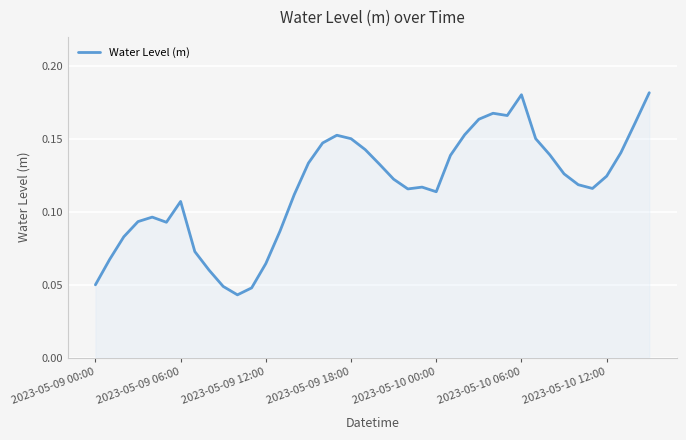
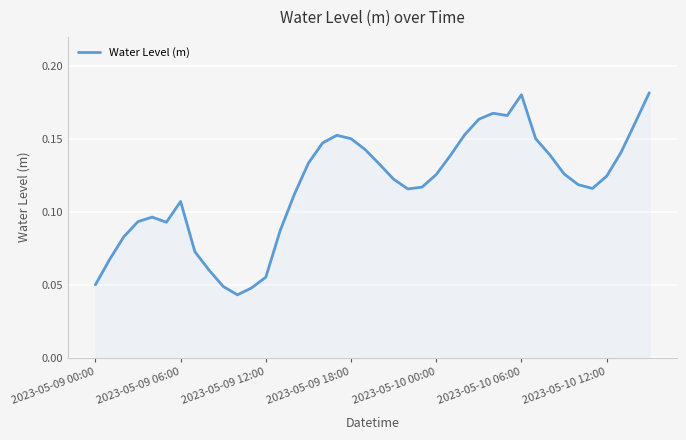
  {
    "2023-05-09 00:00": 0.050,
    "2023-05-09 06:00": 0.107,
-   "2023-05-09 12:00": 0.064,
+   "2023-05-09 12:00": 0.055,
    "2023-05-09 18:00": 0.150,
-   "2023-05-10 00:00": 0.114,
+   "2023-05-10 00:00": 0.126,
    "2023-05-10 06:00": 0.180,
    "2023-05-10 12:00": 0.124
  }
